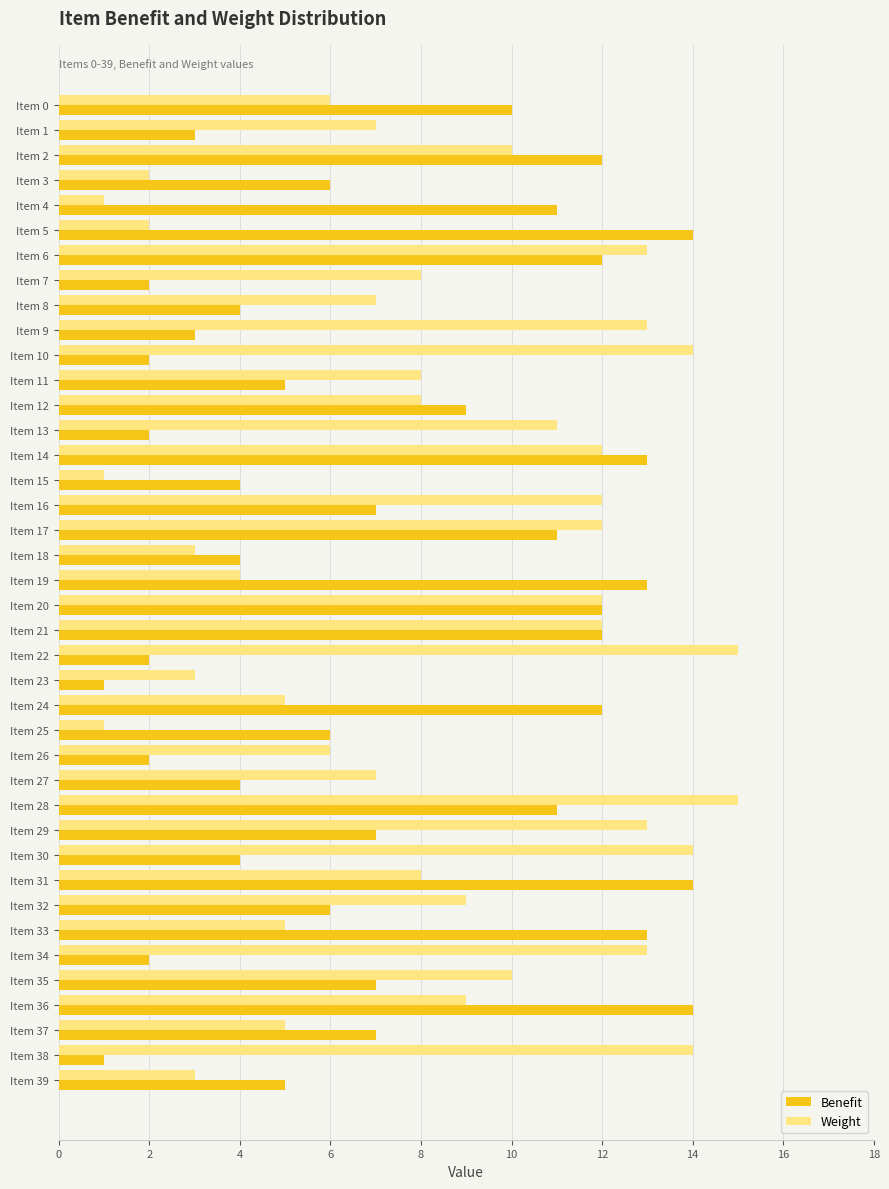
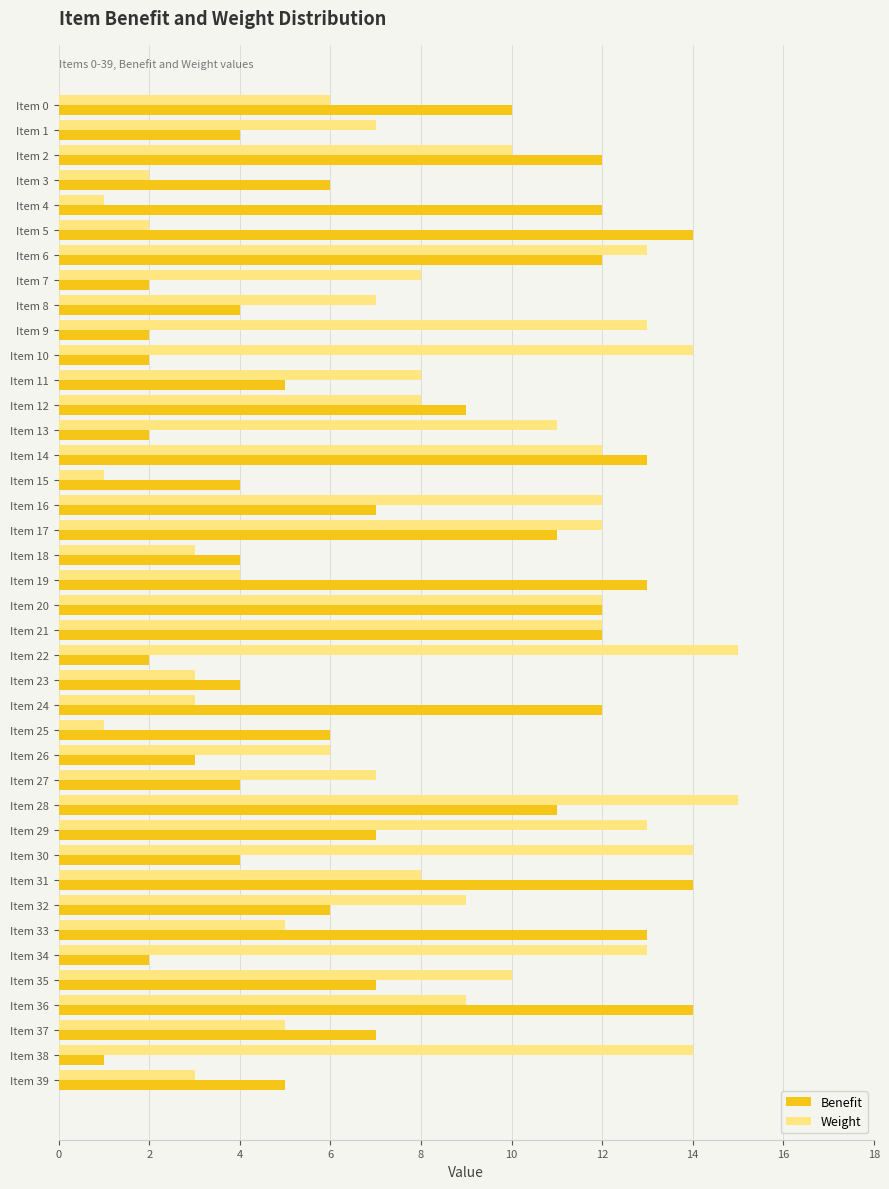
  {
    "Benefit": {
      "Item 0": 10,
-     "Item 1": 3,
+     "Item 1": 4,
      "Item 2": 12,
      "Item 3": 6,
-     "Item 4": 11,
+     "Item 4": 12,
      "Item 5": 14,
      "Item 6": 12,
      "Item 7": 2,
      "Item 8": 4,
-     "Item 9": 3,
+     "Item 9": 2,
      "Item 10": 2,
      "Item 11": 5,
      "Item 12": 9,
      "Item 13": 2,
      "Item 14": 13,
      "Item 15": 4,
      "Item 16": 7,
      "Item 17": 11,
      "Item 18": 4,
      "Item 19": 13,
      "Item 20": 12,
      "Item 21": 12,
      "Item 22": 2,
-     "Item 23": 1,
+     "Item 23": 4,
      "Item 24": 12,
      "Item 25": 6,
-     "Item 26": 2,
+     "Item 26": 3,
      "Item 27": 4,
      "Item 28": 11,
      "Item 29": 7,
      "Item 30": 4,
      "Item 31": 14,
      "Item 32": 6,
      "Item 33": 13,
      "Item 34": 2,
      "Item 35": 7,
      "Item 36": 14,
      "Item 37": 7,
      "Item 38": 1,
      "Item 39": 5
    },
    "Weight": {
      "Item 0": 6,
      "Item 1": 7,
      "Item 2": 10,
      "Item 3": 2,
      "Item 4": 1,
      "Item 5": 2,
      "Item 6": 13,
      "Item 7": 8,
      "Item 8": 7,
      "Item 9": 13,
      "Item 10": 14,
      "Item 11": 8,
      "Item 12": 8,
      "Item 13": 11,
      "Item 14": 12,
      "Item 15": 1,
      "Item 16": 12,
      "Item 17": 12,
      "Item 18": 3,
      "Item 19": 4,
      "Item 20": 12,
      "Item 21": 12,
      "Item 22": 15,
      "Item 23": 3,
-     "Item 24": 5,
+     "Item 24": 3,
      "Item 25": 1,
      "Item 26": 6,
      "Item 27": 7,
      "Item 28": 15,
      "Item 29": 13,
      "Item 30": 14,
      "Item 31": 8,
      "Item 32": 9,
      "Item 33": 5,
      "Item 34": 13,
      "Item 35": 10,
      "Item 36": 9,
      "Item 37": 5,
      "Item 38": 14,
      "Item 39": 3
    }
  }
